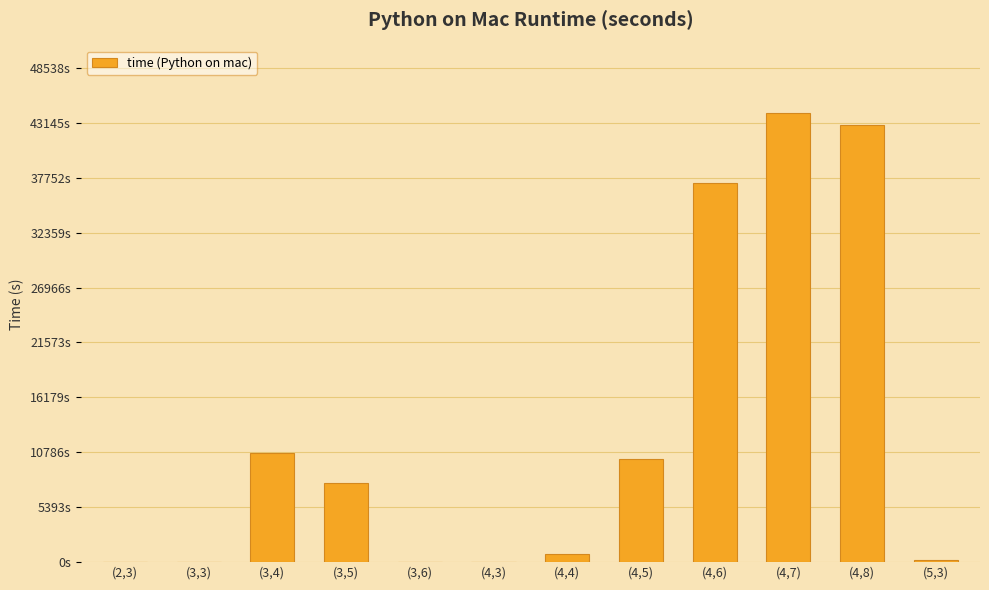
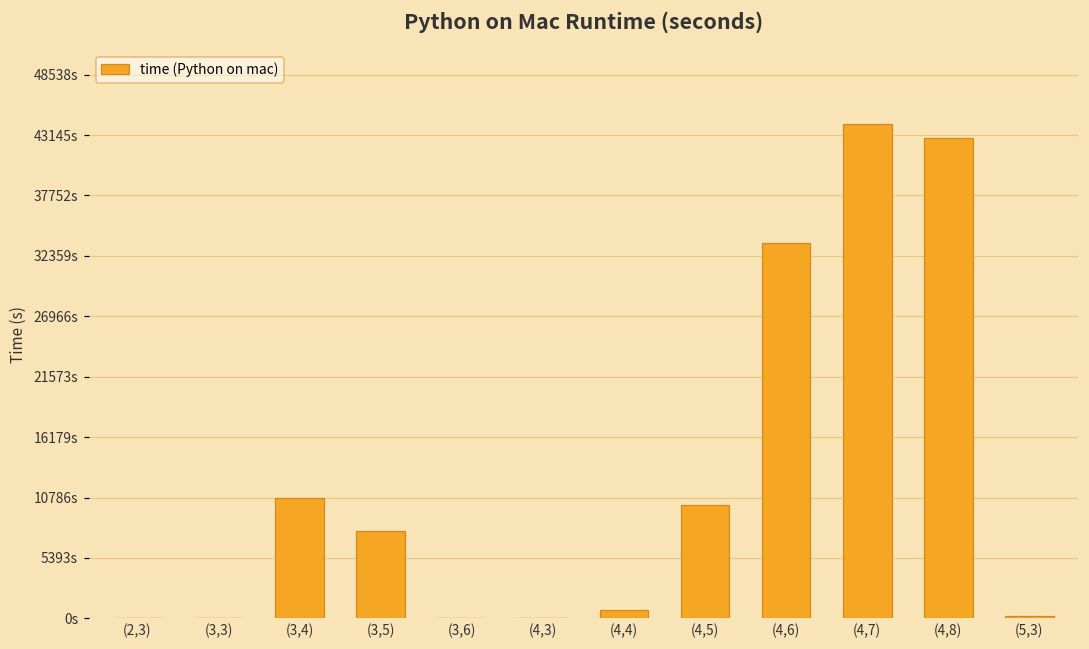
  {
    "(3,4)": "10700s",
    "(3,5)": "7800s",
    "(4,4)": "800s",
    "(4,5)": "10100s",
-   "(4,6)": "37300s",
+   "(4,6)": "33500s",
    "(4,7)": "44100s",
    "(4,8)": "42900s"
  }
